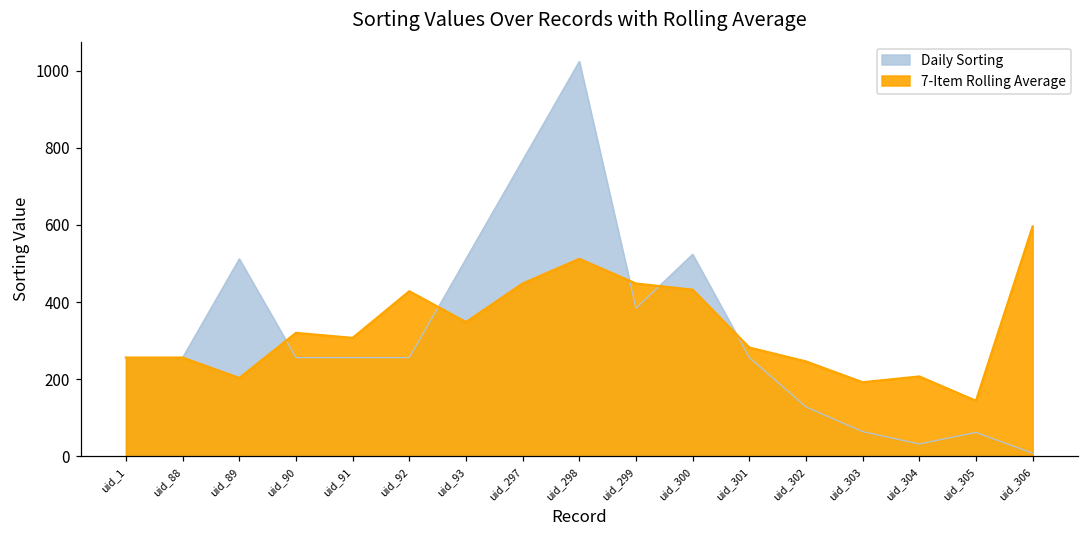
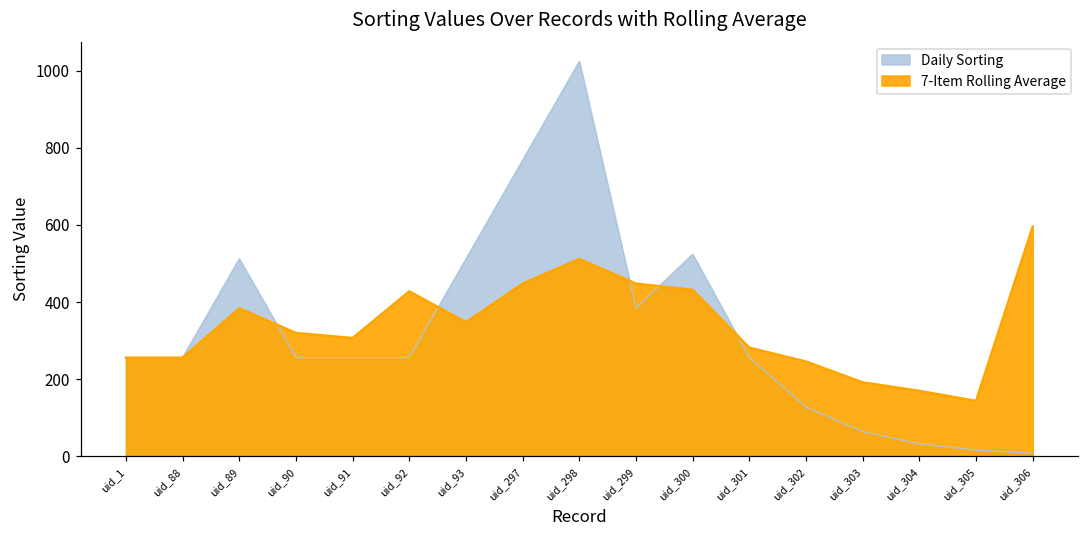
  {
    "Daily Sorting": {
      "uid_89": 510,
      "uid_90": 260,
      "uid_91": 260,
      "uid_92": 260,
      "uid_93": 510,
      "uid_297": 770,
      "uid_298": 1020,
      "uid_299": 380,
      "uid_300": 520,
      "uid_301": 260,
      "uid_302": 130,
      "uid_303": 60,
      "uid_304": 30,
-     "uid_305": 60,
+     "uid_305": 20,
      "uid_306": 10
    },
    "7-Item Rolling Average": {
-     "uid_89": 200,
+     "uid_89": 380,
      "uid_90": 320,
      "uid_91": 310,
      "uid_92": 430,
      "uid_93": 350,
      "uid_297": 450,
      "uid_298": 510,
      "uid_299": 450,
      "uid_300": 430,
      "uid_301": 280,
      "uid_302": 250,
      "uid_303": 190,
-     "uid_304": 210,
+     "uid_304": 170,
      "uid_305": 140,
      "uid_306": 600
    }
  }
